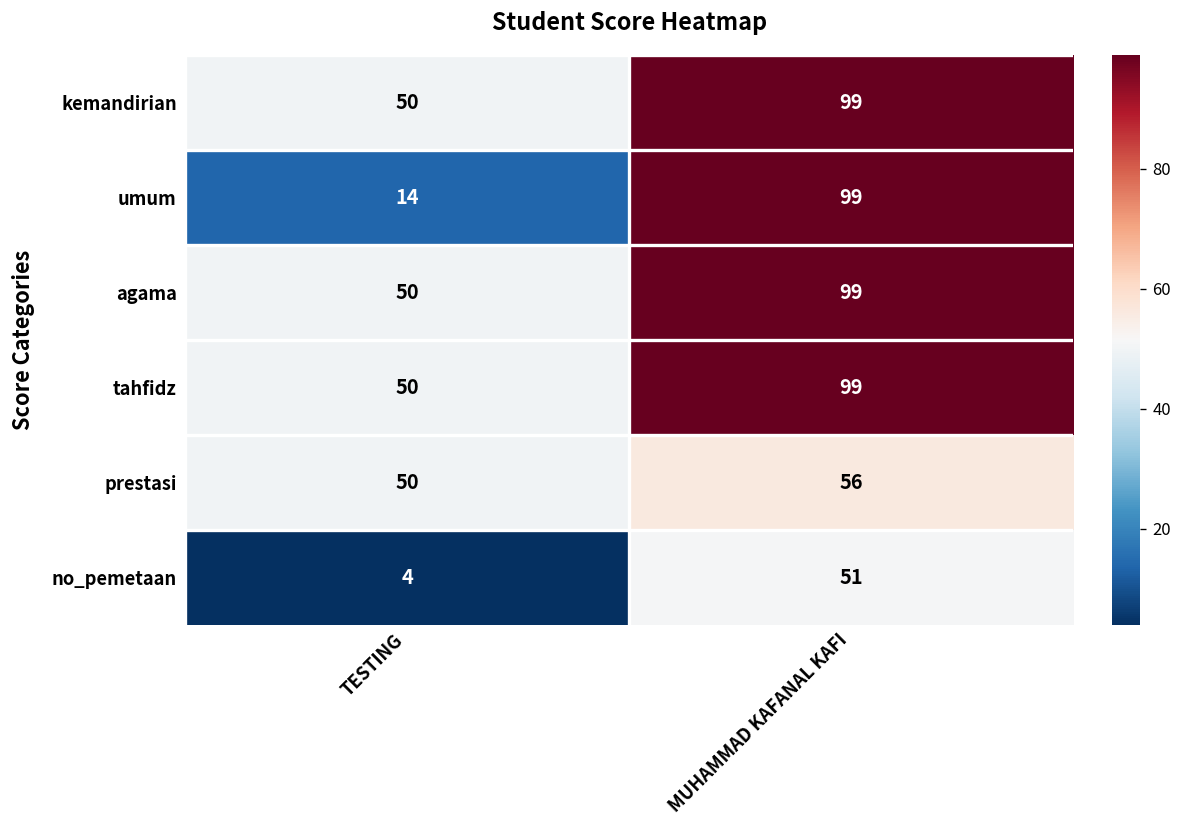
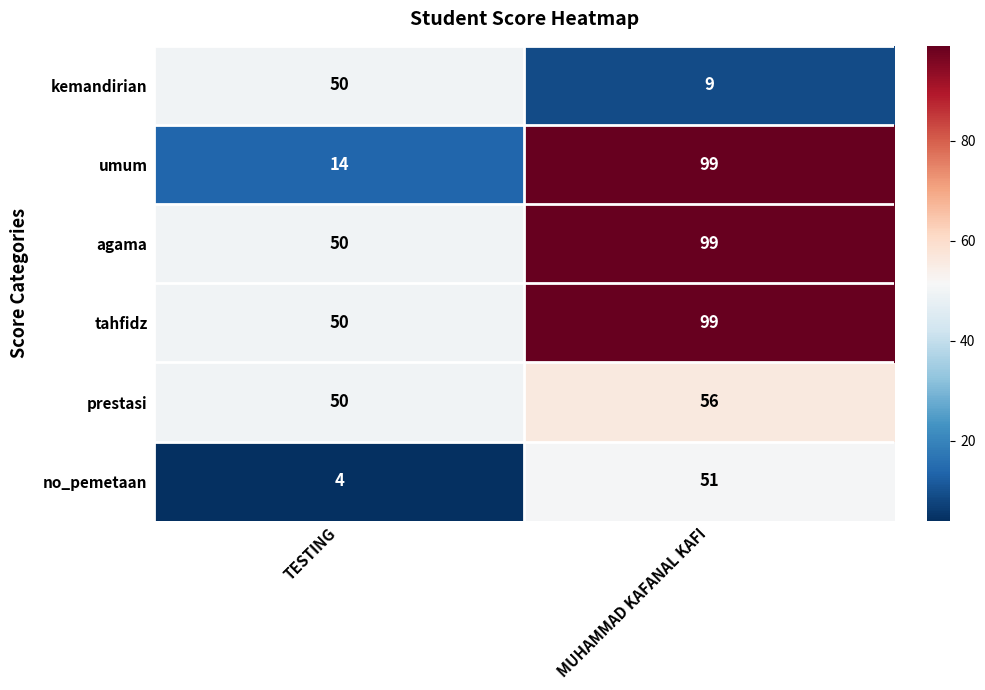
  {
    "kemandirian": {
      "TESTING": 50,
-     "MUHAMMAD KAFANAL KAFI": 99
+     "MUHAMMAD KAFANAL KAFI": 9
    },
    "umum": {
      "TESTING": 14,
      "MUHAMMAD KAFANAL KAFI": 99
    },
    "agama": {
      "TESTING": 50,
      "MUHAMMAD KAFANAL KAFI": 99
    },
    "tahfidz": {
      "TESTING": 50,
      "MUHAMMAD KAFANAL KAFI": 99
    },
    "prestasi": {
      "TESTING": 50,
      "MUHAMMAD KAFANAL KAFI": 56
    },
    "no_pemetaan": {
      "TESTING": 4,
      "MUHAMMAD KAFANAL KAFI": 51
    }
  }
